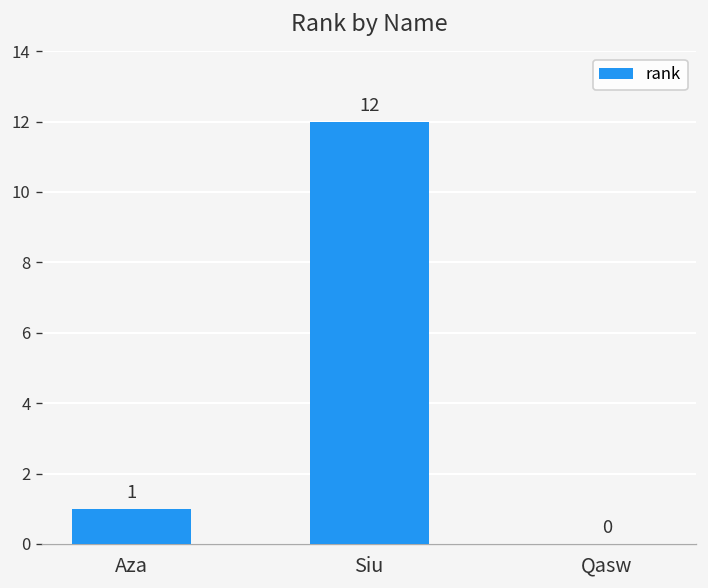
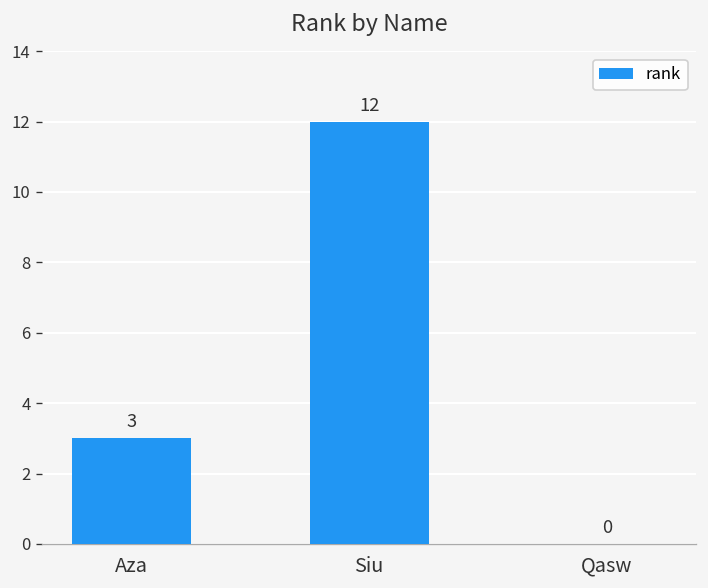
  {
-   "Aza": 1,
+   "Aza": 3,
    "Siu": 12,
    "Qasw": 0
  }
